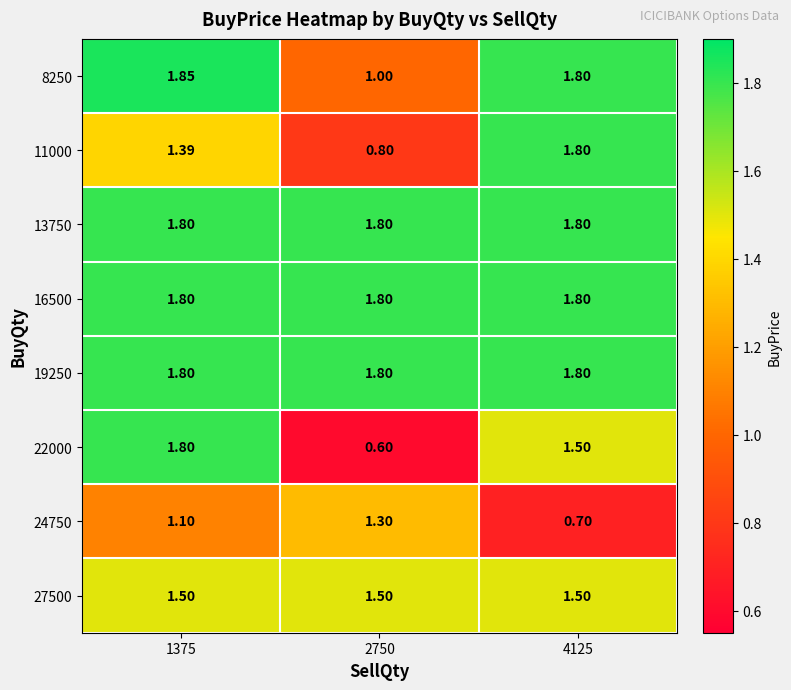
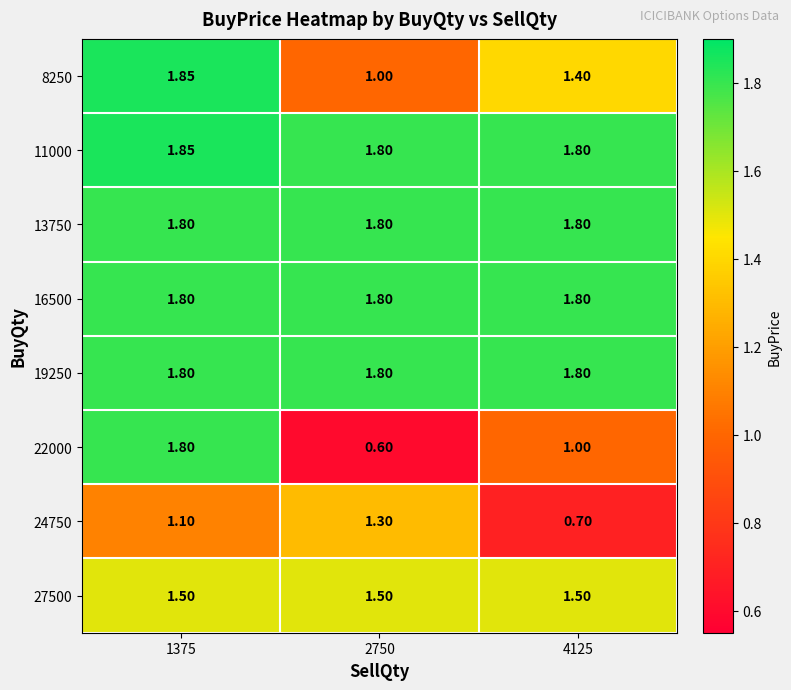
  {
    "8250": {
      "1375": 1.85,
      "2750": 1.00,
-     "4125": 1.80
+     "4125": 1.40
    },
    "11000": {
-     "1375": 1.39,
-     "2750": 0.80,
+     "1375": 1.85,
+     "2750": 1.80,
      "4125": 1.80
    },
    "13750": {
      "1375": 1.80,
      "2750": 1.80,
      "4125": 1.80
    },
    "16500": {
      "1375": 1.80,
      "2750": 1.80,
      "4125": 1.80
    },
    "19250": {
      "1375": 1.80,
      "2750": 1.80,
      "4125": 1.80
    },
    "22000": {
      "1375": 1.80,
      "2750": 0.60,
-     "4125": 1.50
+     "4125": 1.00
    },
    "24750": {
      "1375": 1.10,
      "2750": 1.30,
      "4125": 0.70
    },
    "27500": {
      "1375": 1.50,
      "2750": 1.50,
      "4125": 1.50
    }
  }
